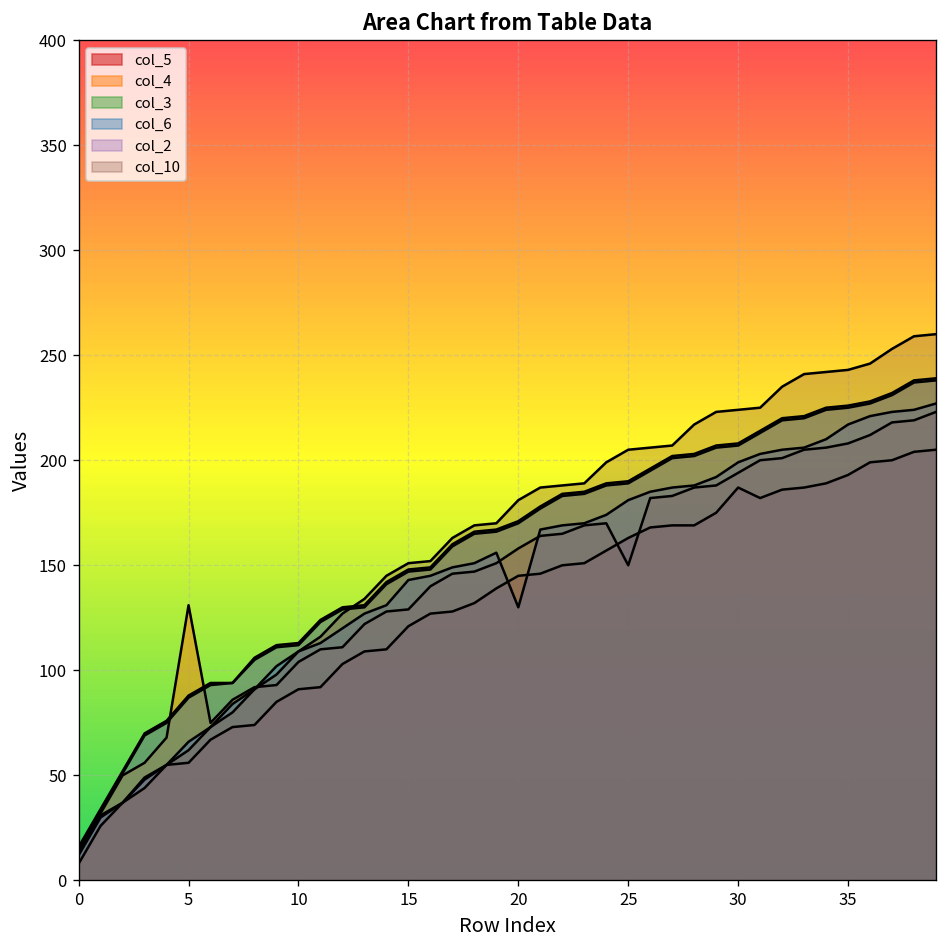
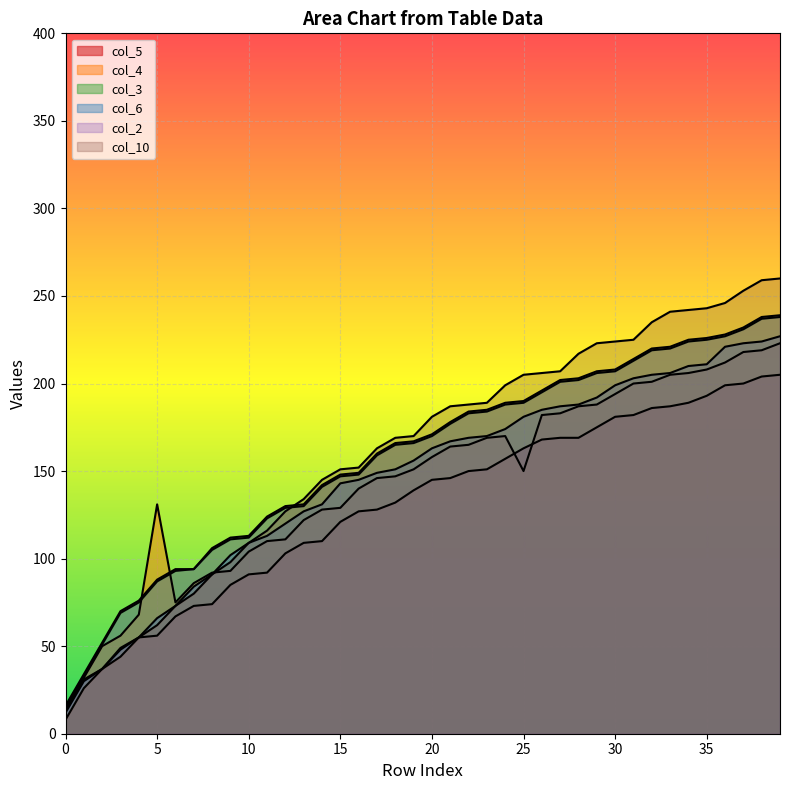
  {
    "col_5": {
      "5": 56,
      "10": 91,
      "15": 121,
      "20": 145,
      "25": 163,
-     "30": 187,
+     "30": 181,
      "35": 193
    },
    "col_4": {
      "5": 131,
      "10": 104,
      "15": 129,
      "20": 158,
      "25": 150,
      "30": 194,
      "35": 208
    },
    "col_6": {
      "5": 66,
      "15": 143,
-     "20": 130,
+     "20": 163,
      "25": 181,
      "30": 199,
-     "35": 217
+     "35": 211
    }
  }
